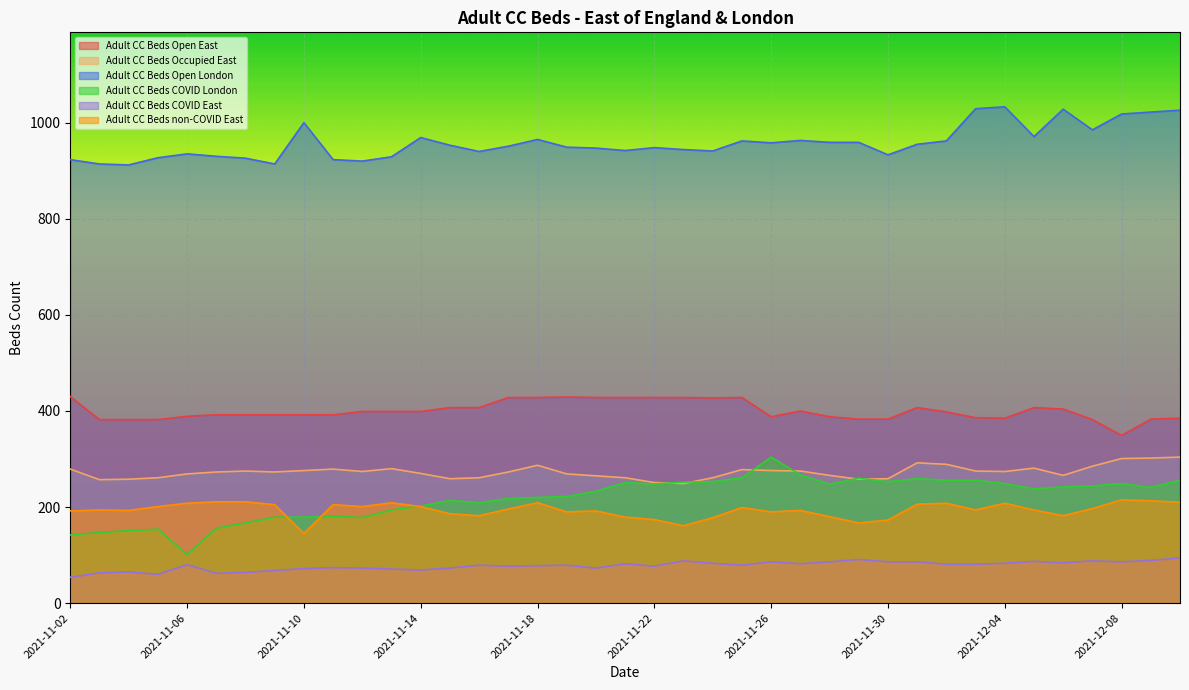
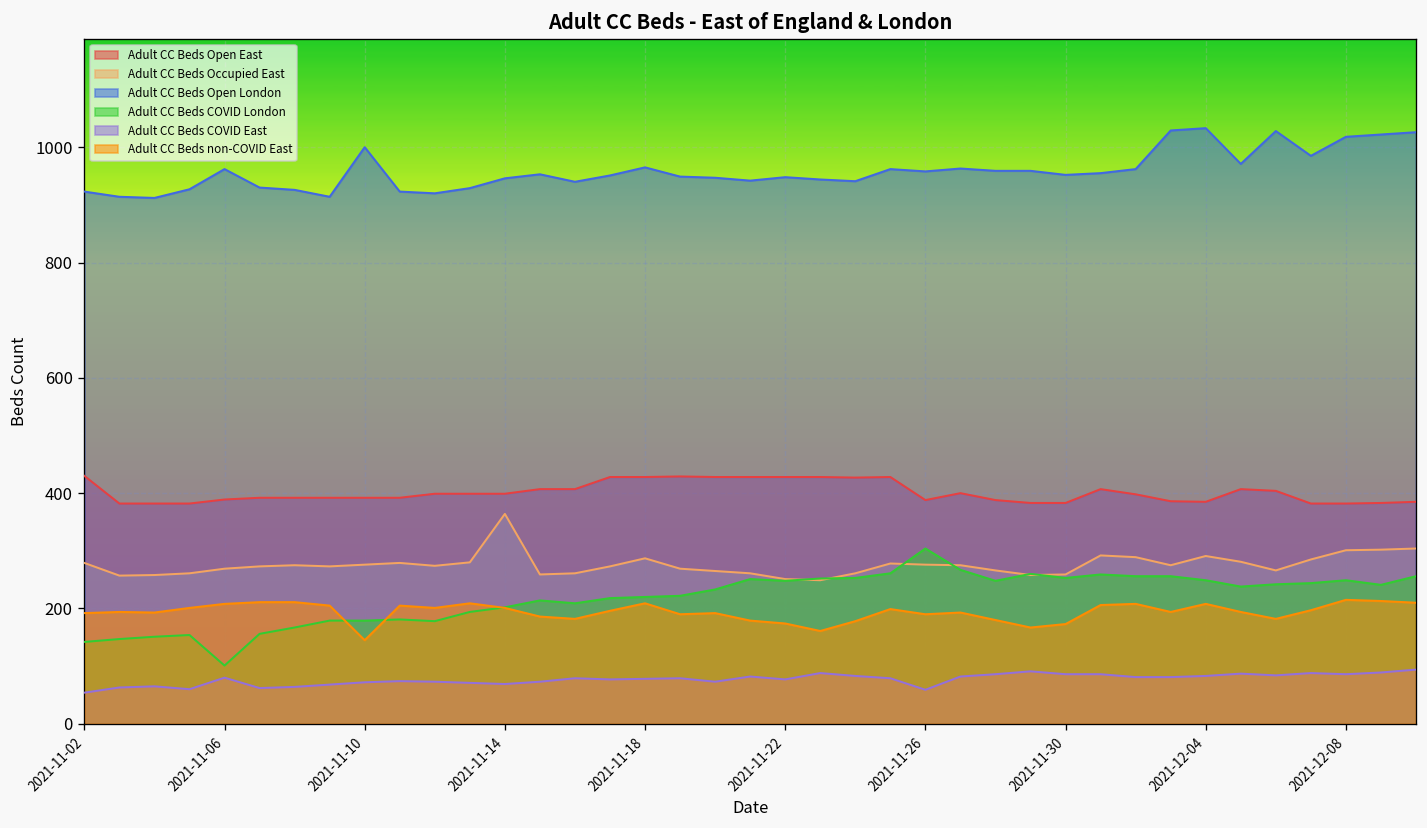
  {
    "Adult CC Beds Open East": {
      "2021-11-02": 430,
      "2021-11-06": 390,
      "2021-11-10": 390,
      "2021-11-14": 400,
      "2021-11-18": 430,
      "2021-11-22": 430,
      "2021-11-26": 390,
      "2021-11-30": 380,
      "2021-12-04": 390,
-     "2021-12-08": 350
+     "2021-12-08": 380
    },
    "Adult CC Beds Occupied East": {
      "2021-11-02": 280,
      "2021-11-06": 270,
      "2021-11-10": 280,
-     "2021-11-14": 270,
+     "2021-11-14": 360,
      "2021-11-18": 290,
      "2021-11-26": 280,
      "2021-11-30": 260,
-     "2021-12-04": 270,
+     "2021-12-04": 290,
      "2021-12-08": 300
    },
    "Adult CC Beds Open London": {
      "2021-11-02": 920,
-     "2021-11-06": 940,
+     "2021-11-06": 960,
      "2021-11-10": 1000,
-     "2021-11-14": 970,
+     "2021-11-14": 950,
      "2021-11-18": 970,
      "2021-11-22": 950,
      "2021-11-26": 960,
-     "2021-11-30": 930,
+     "2021-11-30": 950,
      "2021-12-04": 1030,
      "2021-12-08": 1020
    },
    "Adult CC Beds COVID London": {
      "2021-11-02": 140,
      "2021-11-06": 100,
      "2021-11-10": 180,
      "2021-11-18": 220,
      "2021-11-26": 300,
      "2021-11-30": 250,
      "2021-12-04": 250,
      "2021-12-08": 250
    },
    "Adult CC Beds COVID East": {
      "2021-11-02": 50,
      "2021-11-06": 80,
      "2021-11-10": 70,
      "2021-11-14": 70,
      "2021-11-18": 80,
      "2021-11-22": 80,
-     "2021-11-26": 90,
+     "2021-11-26": 60,
      "2021-11-30": 90,
      "2021-12-04": 80,
      "2021-12-08": 90
    },
    "Adult CC Beds non-COVID East": {
      "2021-11-02": 190,
      "2021-11-06": 210,
      "2021-11-10": 150,
      "2021-11-18": 210,
      "2021-11-22": 170,
      "2021-11-26": 190,
      "2021-11-30": 170,
      "2021-12-04": 210,
      "2021-12-08": 220
    }
  }
